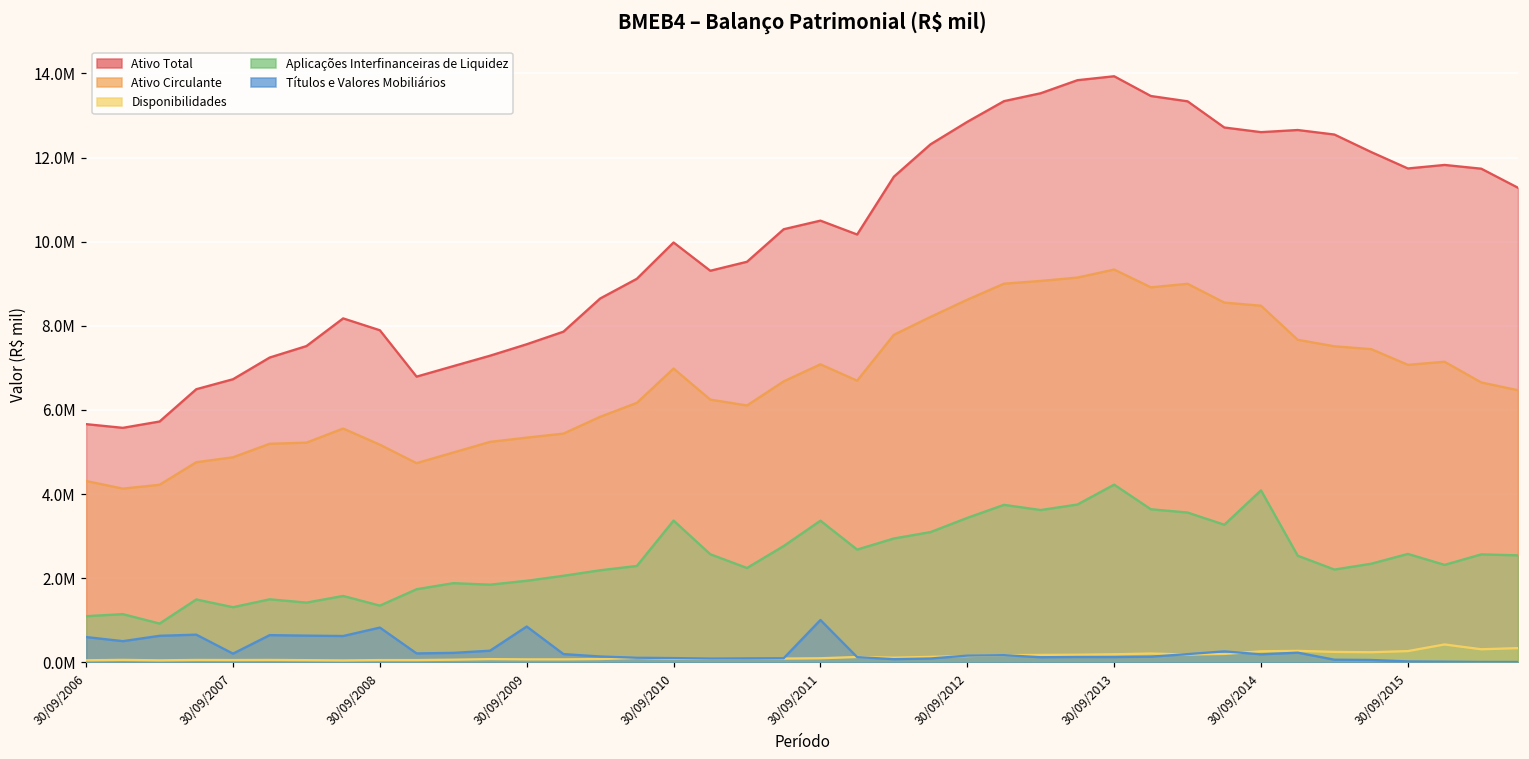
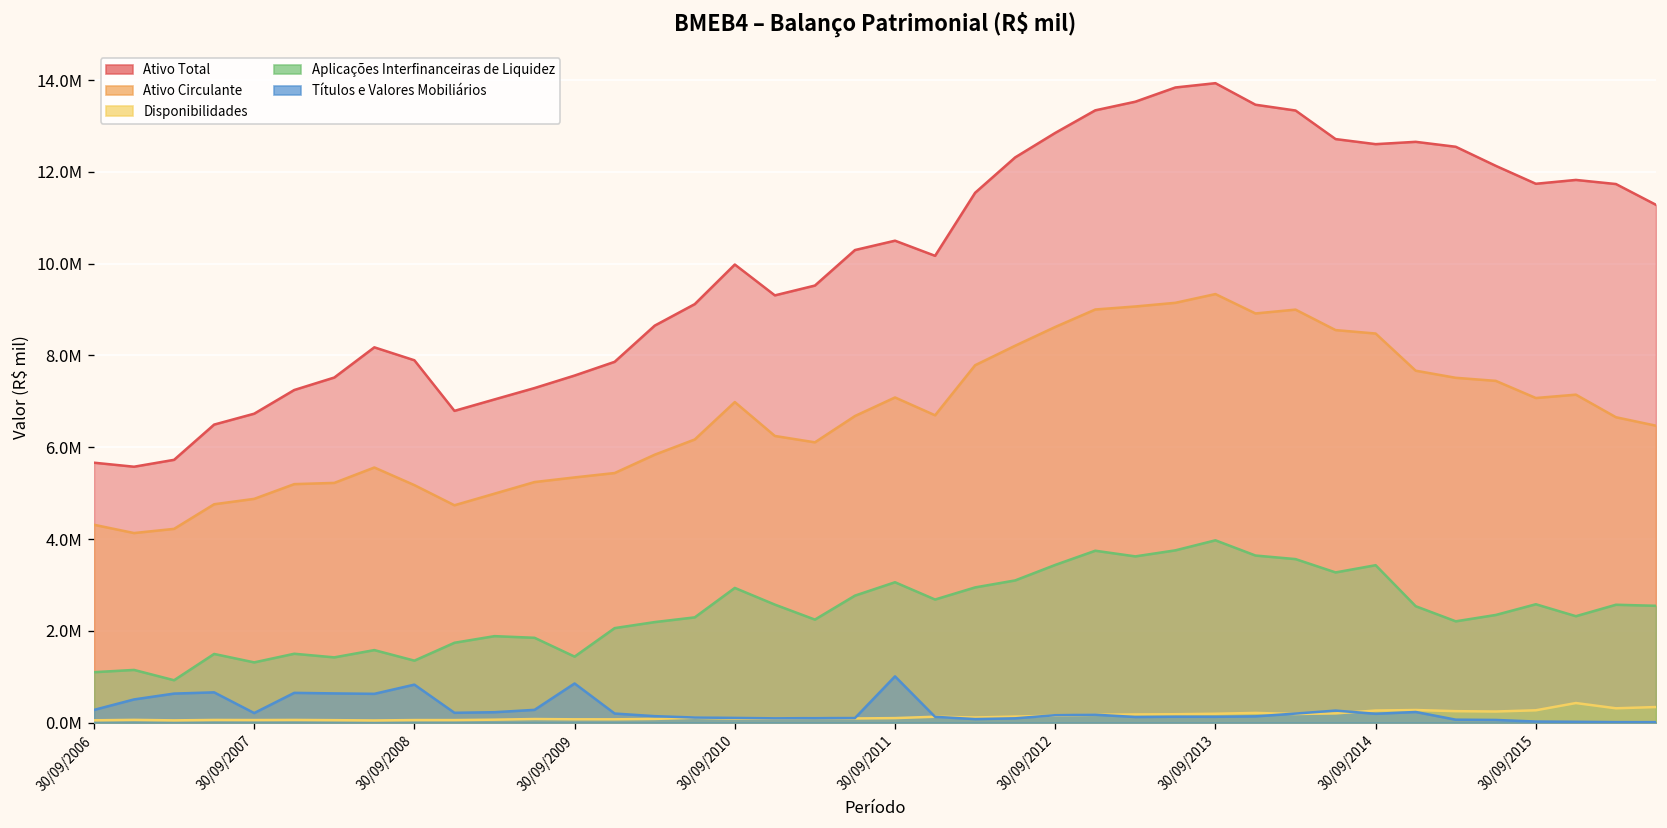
  {
    "Aplicações Interfinanceiras de Liquidez": {
      "30/09/2006": 1100000,
      "30/09/2007": 1300000,
      "30/09/2008": 1400000,
-     "30/09/2009": 1900000,
-     "30/09/2010": 3400000,
-     "30/09/2011": 3400000,
+     "30/09/2009": 1400000,
+     "30/09/2010": 2900000,
+     "30/09/2011": 3100000,
      "30/09/2012": 3400000,
-     "30/09/2013": 4200000,
-     "30/09/2014": 4100000,
+     "30/09/2013": 4000000,
+     "30/09/2014": 3400000,
      "30/09/2015": 2600000
    },
    "Títulos e Valores Mobiliários": {
-     "30/09/2006": 600000,
+     "30/09/2006": 300000,
      "30/09/2007": 200000,
      "30/09/2008": 800000,
      "30/09/2009": 900000,
      "30/09/2011": 1000000,
      "30/09/2014": 200000,
      "30/09/2015": 0
    }
  }
